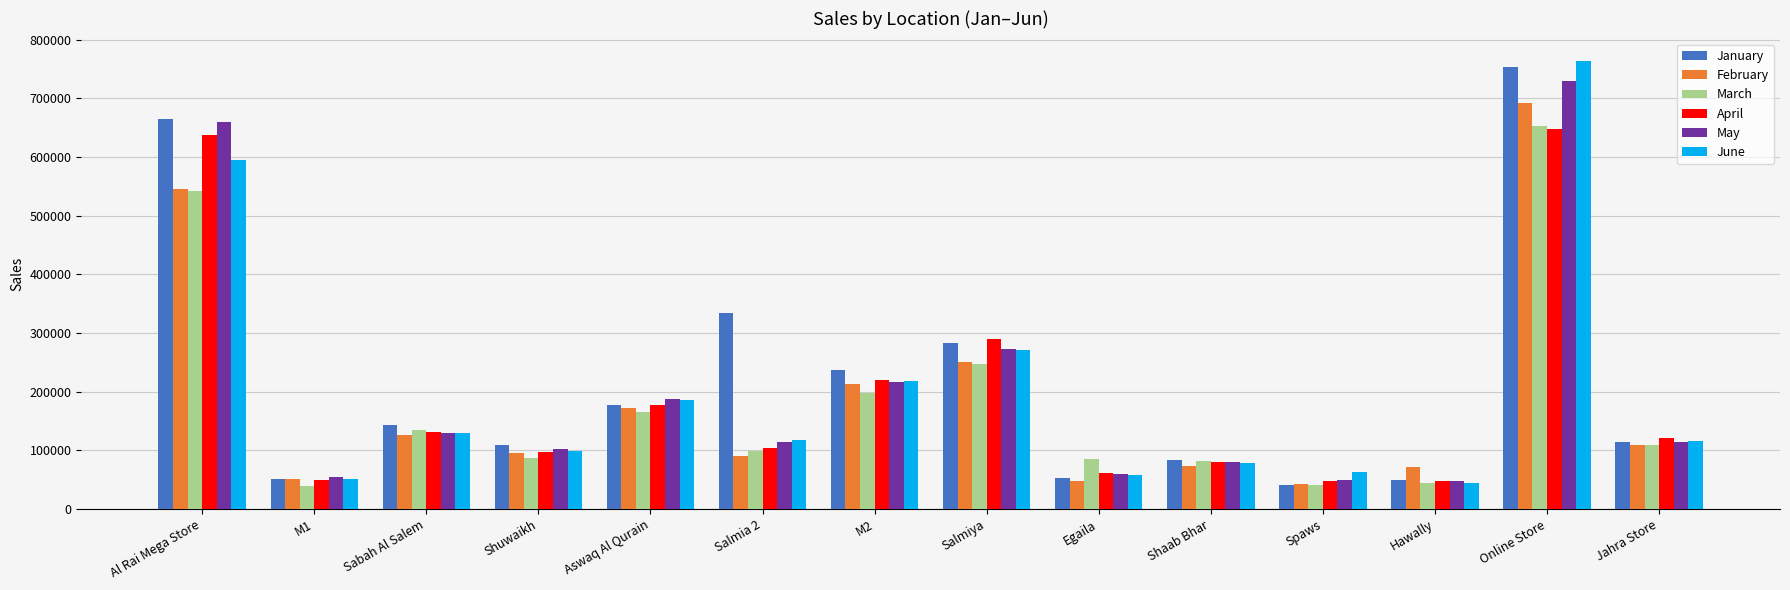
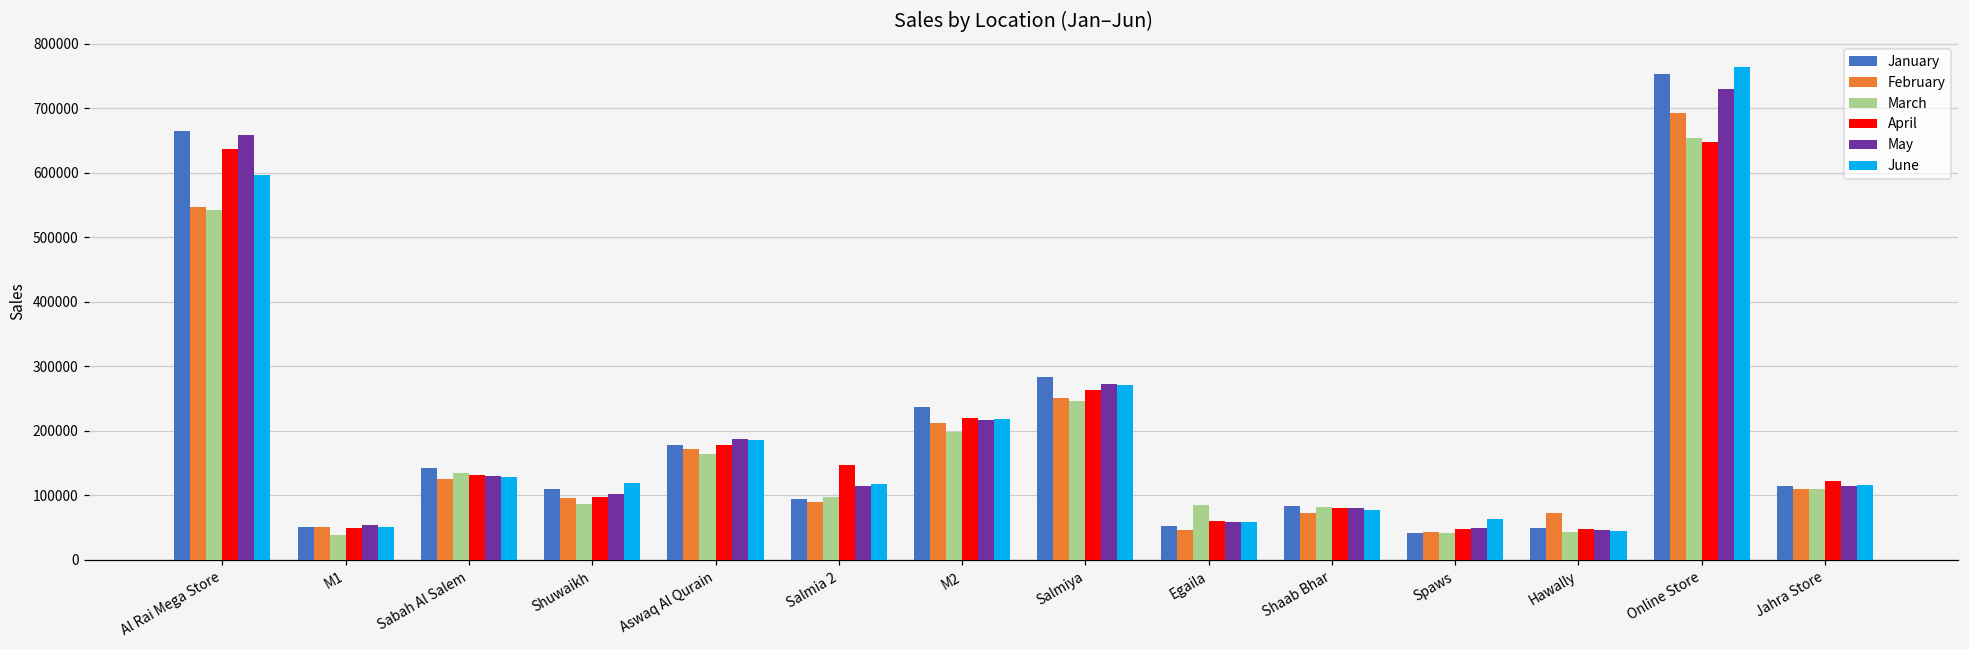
  {
    "January": {
      "Al Rai Mega Store": 660000,
      "M1": 50000,
      "Sabah Al Salem": 140000,
      "Shuwaikh": 110000,
      "Aswaq Al Qurain": 180000,
-     "Salmia 2": 330000,
+     "Salmia 2": 90000,
      "M2": 240000,
      "Salmiya": 280000,
      "Egaila": 50000,
      "Shaab Bhar": 80000,
      "Spaws": 40000,
      "Hawally": 50000,
      "Online Store": 750000,
      "Jahra Store": 110000
    },
    "February": {
      "Al Rai Mega Store": 550000,
      "M1": 50000,
      "Sabah Al Salem": 130000,
      "Shuwaikh": 100000,
      "Aswaq Al Qurain": 170000,
      "Salmia 2": 90000,
      "M2": 210000,
      "Salmiya": 250000,
      "Egaila": 50000,
      "Shaab Bhar": 70000,
      "Spaws": 40000,
      "Hawally": 70000,
      "Online Store": 690000,
      "Jahra Store": 110000
    },
    "March": {
      "Al Rai Mega Store": 540000,
      "M1": 40000,
      "Sabah Al Salem": 130000,
      "Shuwaikh": 90000,
      "Aswaq Al Qurain": 160000,
      "Salmia 2": 100000,
      "M2": 200000,
      "Salmiya": 250000,
      "Egaila": 80000,
      "Shaab Bhar": 80000,
      "Spaws": 40000,
      "Hawally": 40000,
      "Online Store": 650000,
      "Jahra Store": 110000
    },
    "April": {
      "Al Rai Mega Store": 640000,
      "M1": 50000,
      "Sabah Al Salem": 130000,
      "Shuwaikh": 100000,
      "Aswaq Al Qurain": 180000,
-     "Salmia 2": 100000,
+     "Salmia 2": 150000,
      "M2": 220000,
-     "Salmiya": 290000,
+     "Salmiya": 260000,
      "Egaila": 60000,
      "Shaab Bhar": 80000,
      "Spaws": 50000,
      "Hawally": 50000,
      "Online Store": 650000,
      "Jahra Store": 120000
    },
    "May": {
      "Al Rai Mega Store": 660000,
      "M1": 50000,
      "Sabah Al Salem": 130000,
      "Shuwaikh": 100000,
      "Aswaq Al Qurain": 190000,
      "Salmia 2": 110000,
      "M2": 220000,
      "Salmiya": 270000,
      "Egaila": 60000,
      "Shaab Bhar": 80000,
      "Spaws": 50000,
      "Hawally": 50000,
      "Online Store": 730000,
      "Jahra Store": 110000
    },
    "June": {
      "Al Rai Mega Store": 600000,
      "M1": 50000,
      "Sabah Al Salem": 130000,
-     "Shuwaikh": 100000,
+     "Shuwaikh": 120000,
      "Aswaq Al Qurain": 190000,
      "Salmia 2": 120000,
      "M2": 220000,
      "Salmiya": 270000,
      "Egaila": 60000,
      "Shaab Bhar": 80000,
      "Spaws": 60000,
      "Hawally": 40000,
      "Online Store": 760000,
      "Jahra Store": 120000
    }
  }
